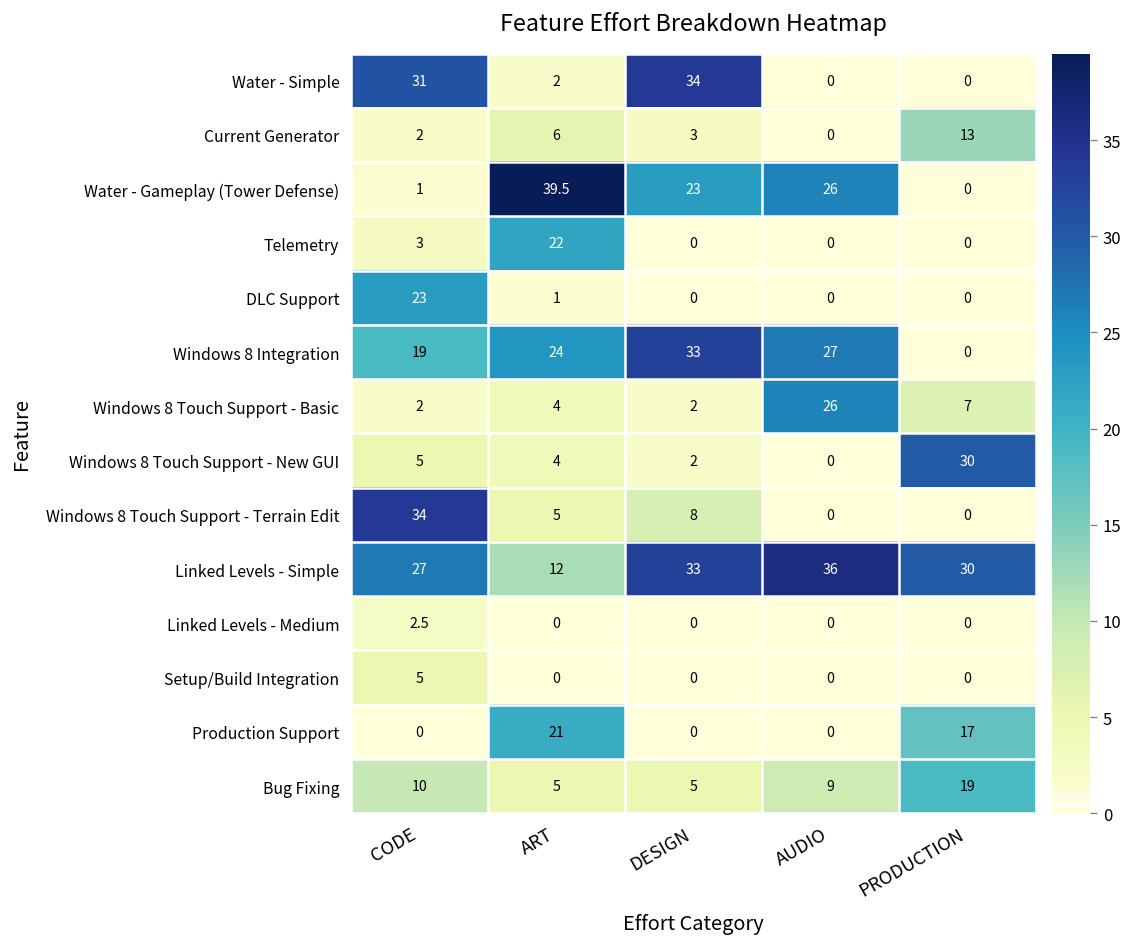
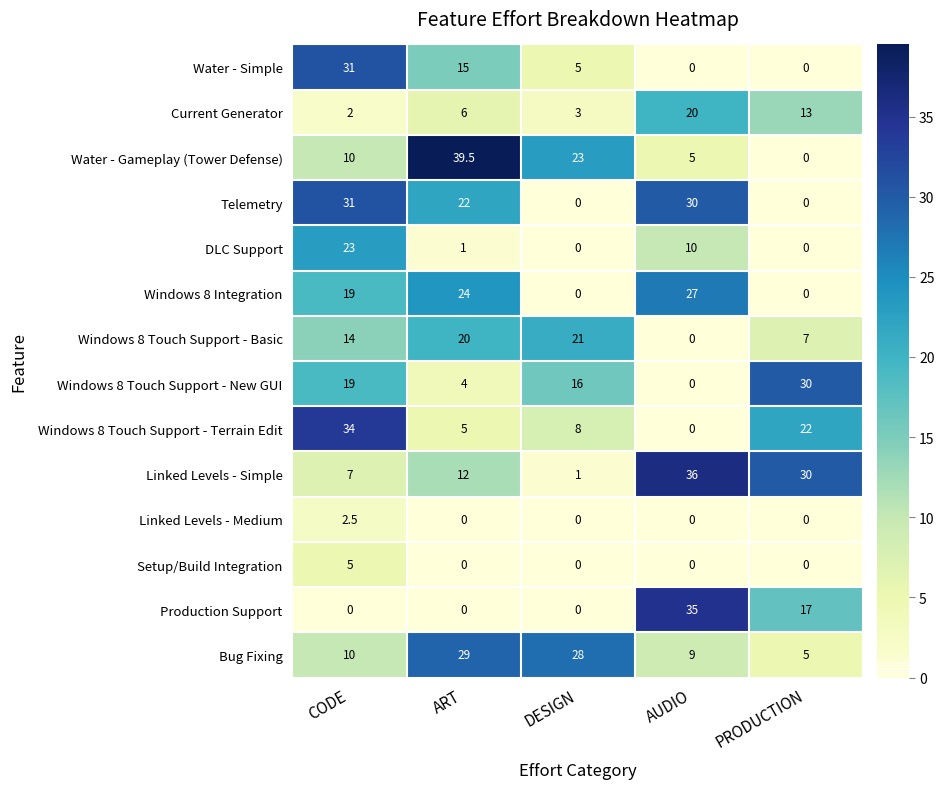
  {
    "Water - Simple": {
      "CODE": 31,
-     "ART": 2,
-     "DESIGN": 34,
+     "ART": 15,
+     "DESIGN": 5,
      "AUDIO": 0,
      "PRODUCTION": 0
    },
    "Current Generator": {
      "CODE": 2,
      "ART": 6,
      "DESIGN": 3,
-     "AUDIO": 0,
+     "AUDIO": 20,
      "PRODUCTION": 13
    },
    "Water - Gameplay (Tower Defense)": {
-     "CODE": 1,
+     "CODE": 10,
      "ART": 39.5,
      "DESIGN": 23,
-     "AUDIO": 26,
+     "AUDIO": 5,
      "PRODUCTION": 0
    },
    "Telemetry": {
-     "CODE": 3,
+     "CODE": 31,
      "ART": 22,
      "DESIGN": 0,
-     "AUDIO": 0,
+     "AUDIO": 30,
      "PRODUCTION": 0
    },
    "DLC Support": {
      "CODE": 23,
      "ART": 1,
      "DESIGN": 0,
-     "AUDIO": 0,
+     "AUDIO": 10,
      "PRODUCTION": 0
    },
    "Windows 8 Integration": {
      "CODE": 19,
      "ART": 24,
-     "DESIGN": 33,
+     "DESIGN": 0,
      "AUDIO": 27,
      "PRODUCTION": 0
    },
    "Windows 8 Touch Support - Basic": {
-     "CODE": 2,
-     "ART": 4,
-     "DESIGN": 2,
-     "AUDIO": 26,
+     "CODE": 14,
+     "ART": 20,
+     "DESIGN": 21,
+     "AUDIO": 0,
      "PRODUCTION": 7
    },
    "Windows 8 Touch Support - New GUI": {
-     "CODE": 5,
+     "CODE": 19,
      "ART": 4,
-     "DESIGN": 2,
+     "DESIGN": 16,
      "AUDIO": 0,
      "PRODUCTION": 30
    },
    "Windows 8 Touch Support - Terrain Edit": {
      "CODE": 34,
      "ART": 5,
      "DESIGN": 8,
      "AUDIO": 0,
-     "PRODUCTION": 0
+     "PRODUCTION": 22
    },
    "Linked Levels - Simple": {
-     "CODE": 27,
+     "CODE": 7,
      "ART": 12,
-     "DESIGN": 33,
+     "DESIGN": 1,
      "AUDIO": 36,
      "PRODUCTION": 30
    },
    "Linked Levels - Medium": {
      "CODE": 2.5,
      "ART": 0,
      "DESIGN": 0,
      "AUDIO": 0,
      "PRODUCTION": 0
    },
    "Setup/Build Integration": {
      "CODE": 5,
      "ART": 0,
      "DESIGN": 0,
      "AUDIO": 0,
      "PRODUCTION": 0
    },
    "Production Support": {
      "CODE": 0,
-     "ART": 21,
+     "ART": 0,
      "DESIGN": 0,
-     "AUDIO": 0,
+     "AUDIO": 35,
      "PRODUCTION": 17
    },
    "Bug Fixing": {
      "CODE": 10,
-     "ART": 5,
-     "DESIGN": 5,
+     "ART": 29,
+     "DESIGN": 28,
      "AUDIO": 9,
-     "PRODUCTION": 19
+     "PRODUCTION": 5
    }
  }
